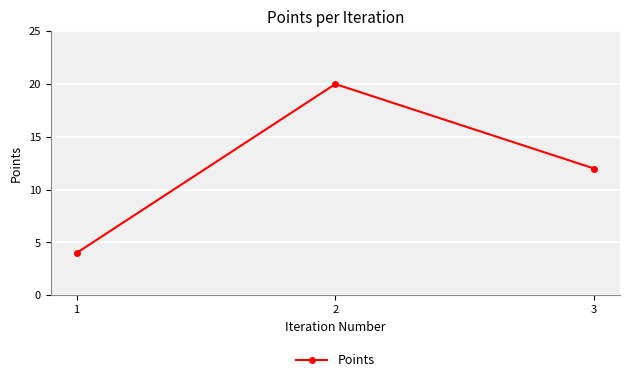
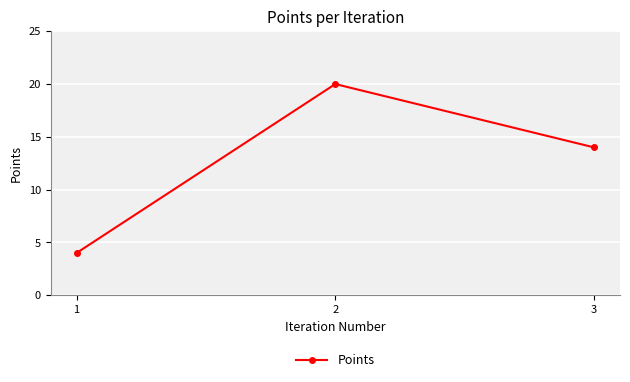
  {
    "1": 4,
    "2": 20,
-   "3": 12
+   "3": 14
  }
